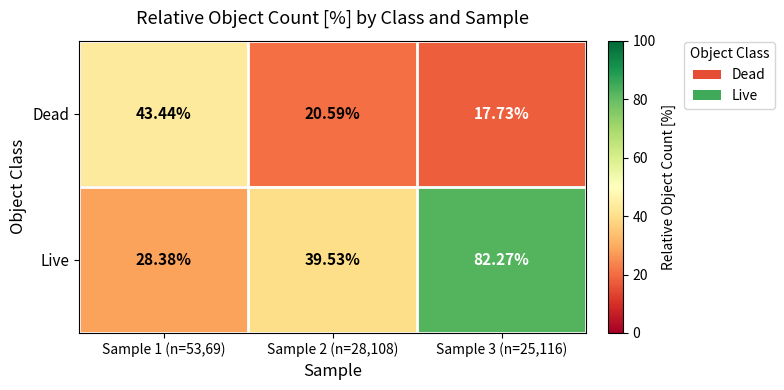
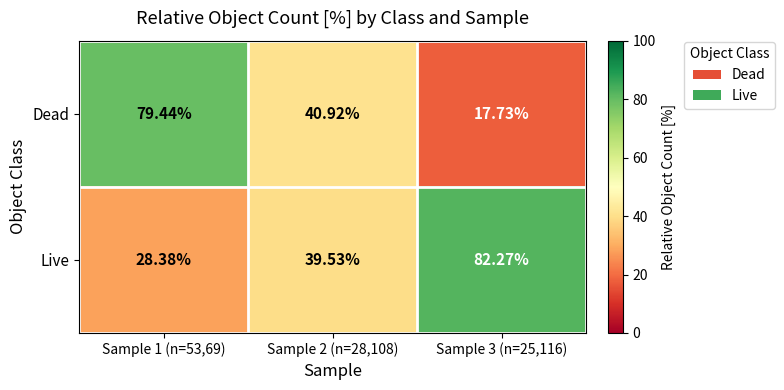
  {
    "Dead": {
-     "Sample 1 (n=53,69)": "43.44%",
-     "Sample 2 (n=28,108)": "20.59%",
+     "Sample 1 (n=53,69)": "79.44%",
+     "Sample 2 (n=28,108)": "40.92%",
      "Sample 3 (n=25,116)": "17.73%"
    },
    "Live": {
      "Sample 1 (n=53,69)": "28.38%",
      "Sample 2 (n=28,108)": "39.53%",
      "Sample 3 (n=25,116)": "82.27%"
    }
  }
